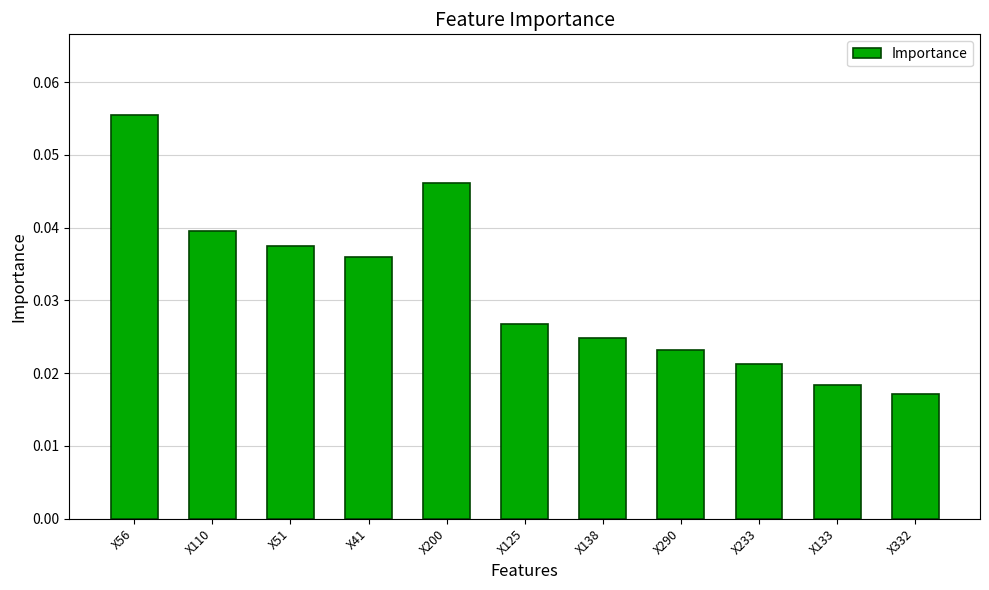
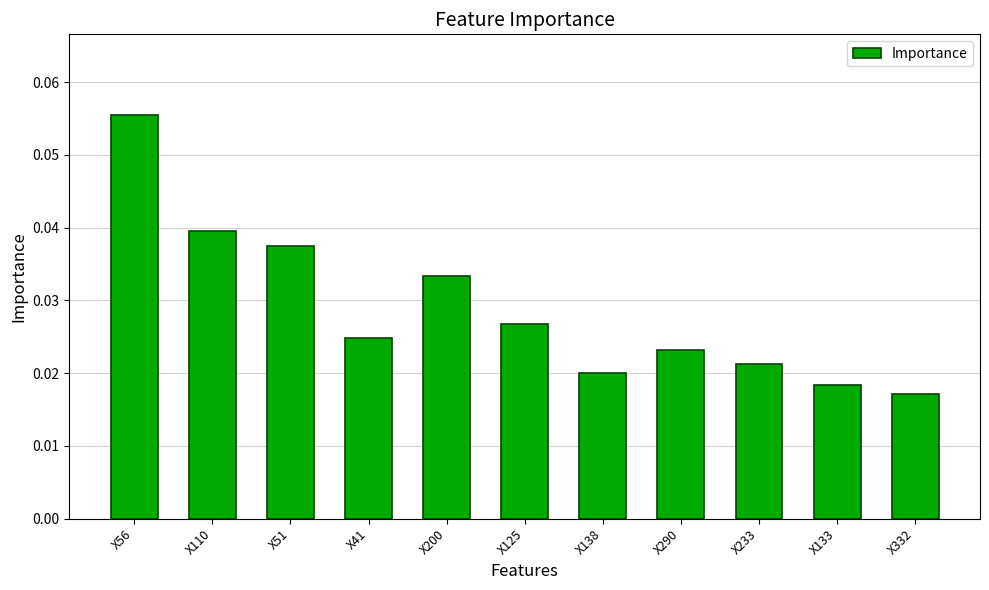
  {
    "X56": 0.055,
    "X110": 0.040,
    "X51": 0.037,
-   "X41": 0.036,
-   "X200": 0.046,
+   "X41": 0.025,
+   "X200": 0.033,
    "X125": 0.027,
-   "X138": 0.025,
+   "X138": 0.020,
    "X290": 0.023,
    "X233": 0.021,
    "X133": 0.018,
    "X332": 0.017
  }
